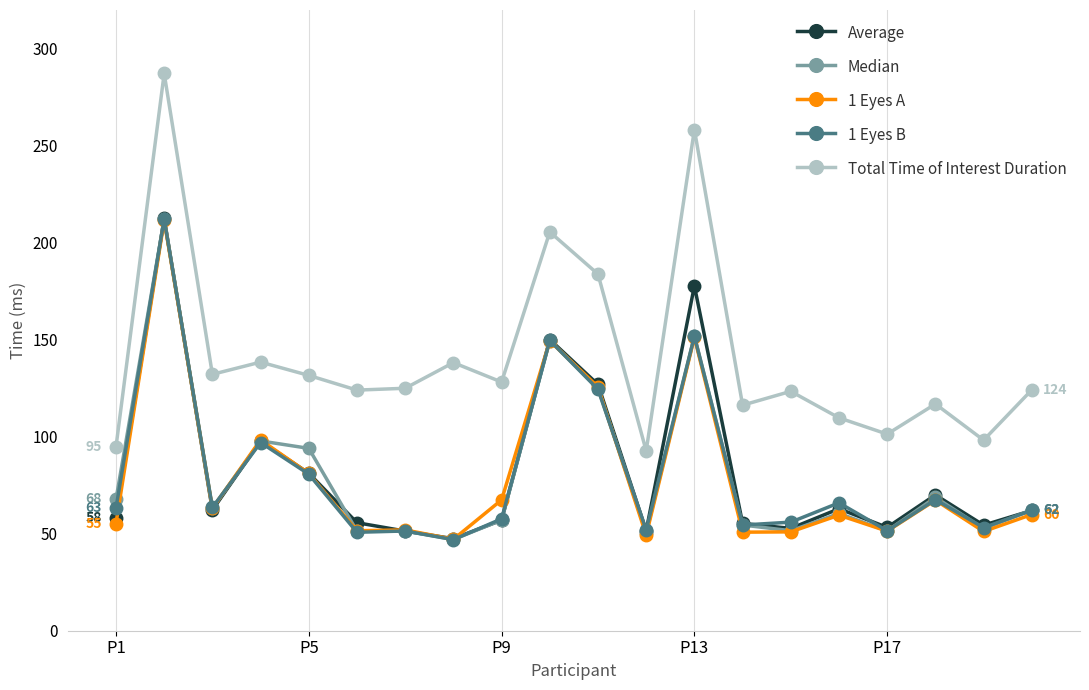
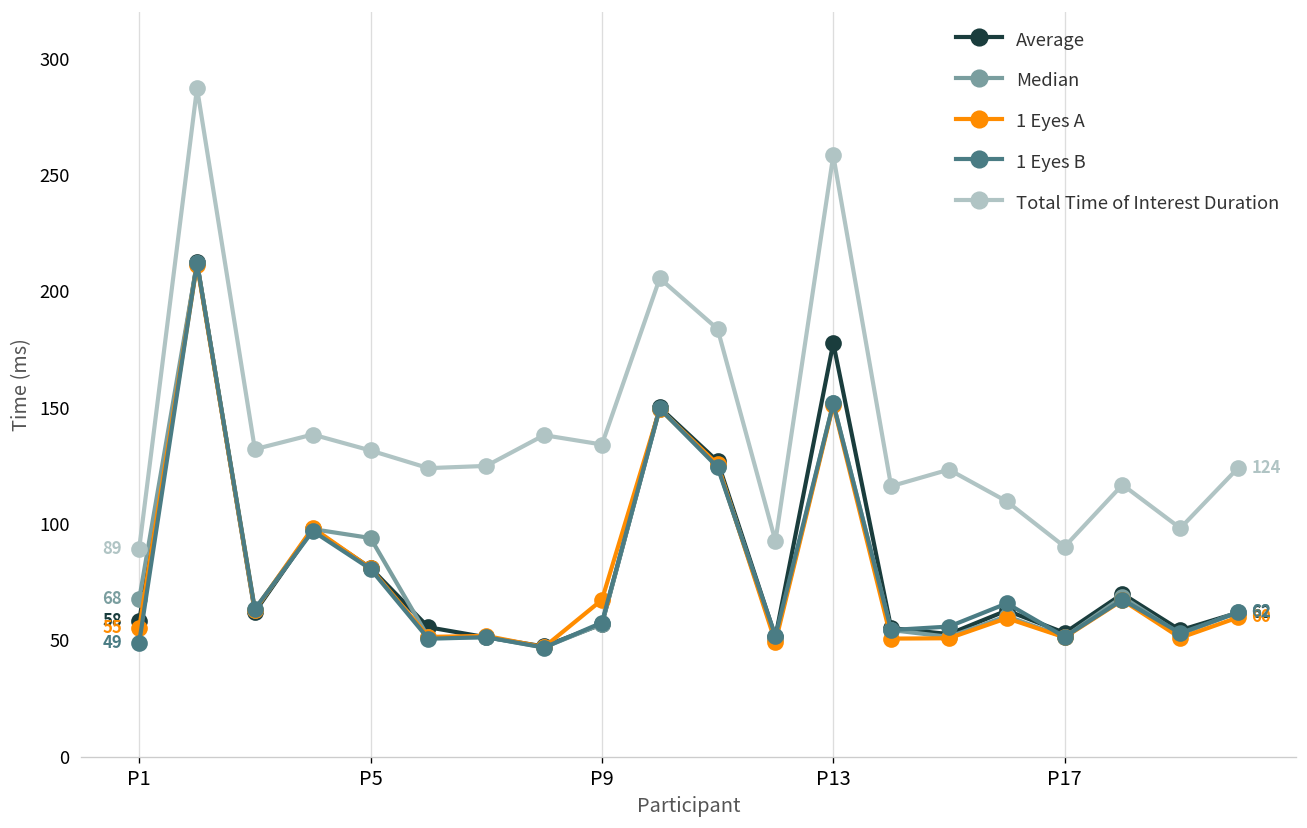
  {
    "Average": {
      "P13": 178,
      "P17": 53
    },
    "Median": {
      "P1": 68
    },
    "1 Eyes A": {
      "P9": 67
    },
    "1 Eyes B": {
-     "P1": 63
+     "P1": 49
    },
    "Total Time of Interest Duration": {
-     "P1": 95,
-     "P9": 128,
-     "P17": 101
+     "P1": 89,
+     "P9": 134,
+     "P17": 90
    }
  }
